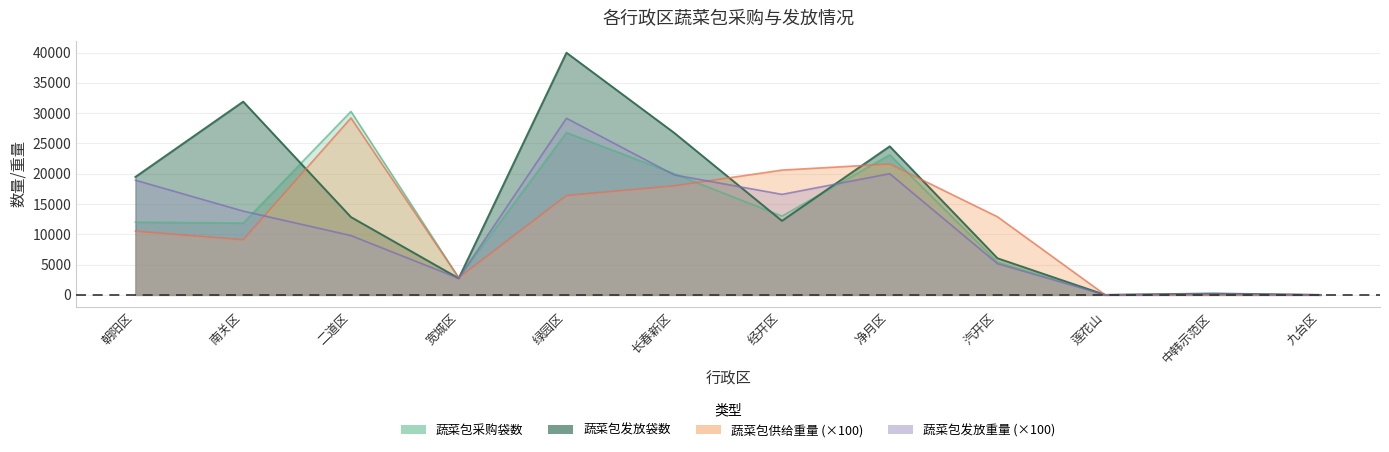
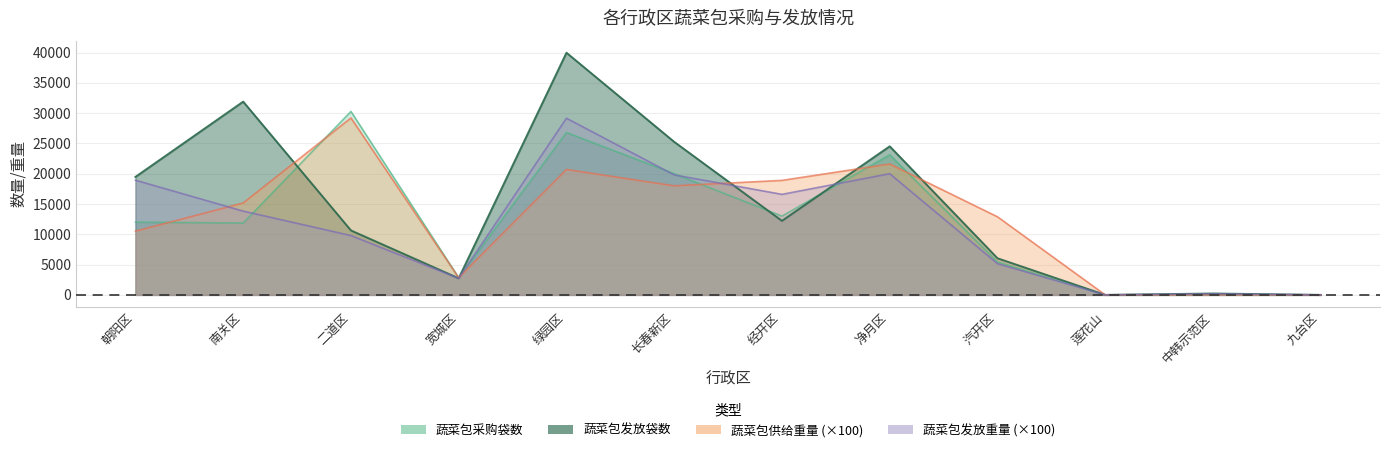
  {
    "蔬菜包发放袋数": {
      "朝阳区": 19000,
      "南关区": 32000,
-     "二道区": 13000,
+     "二道区": 11000,
      "绿园区": 40000,
-     "长春新区": 27000,
+     "长春新区": 25000,
      "经开区": 12000,
      "净月区": 25000,
      "汽开区": 6000
    },
    "蔬菜包供给重量 (×100)": {
      "朝阳区": 11000,
-     "南关区": 9000,
+     "南关区": 15000,
      "二道区": 29000,
-     "绿园区": 16000,
+     "绿园区": 21000,
      "长春新区": 18000,
-     "经开区": 21000,
+     "经开区": 19000,
      "净月区": 22000,
      "汽开区": 13000
    }
  }
